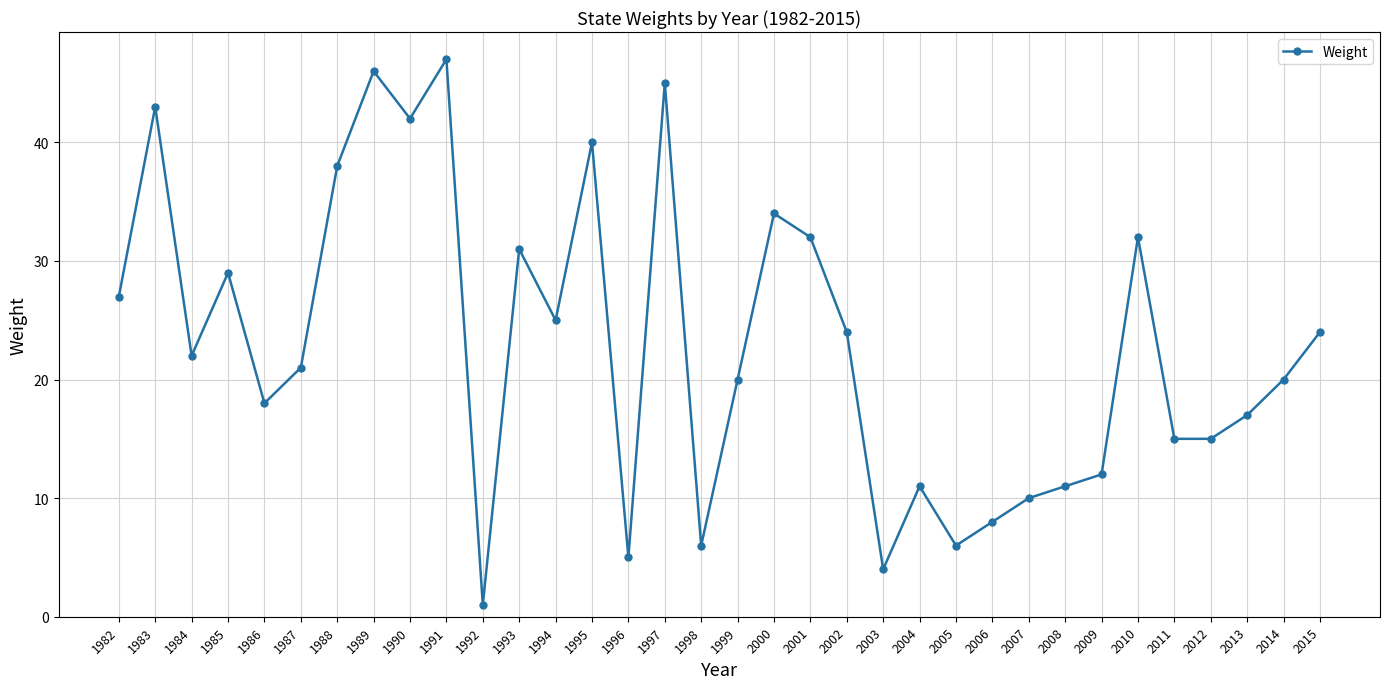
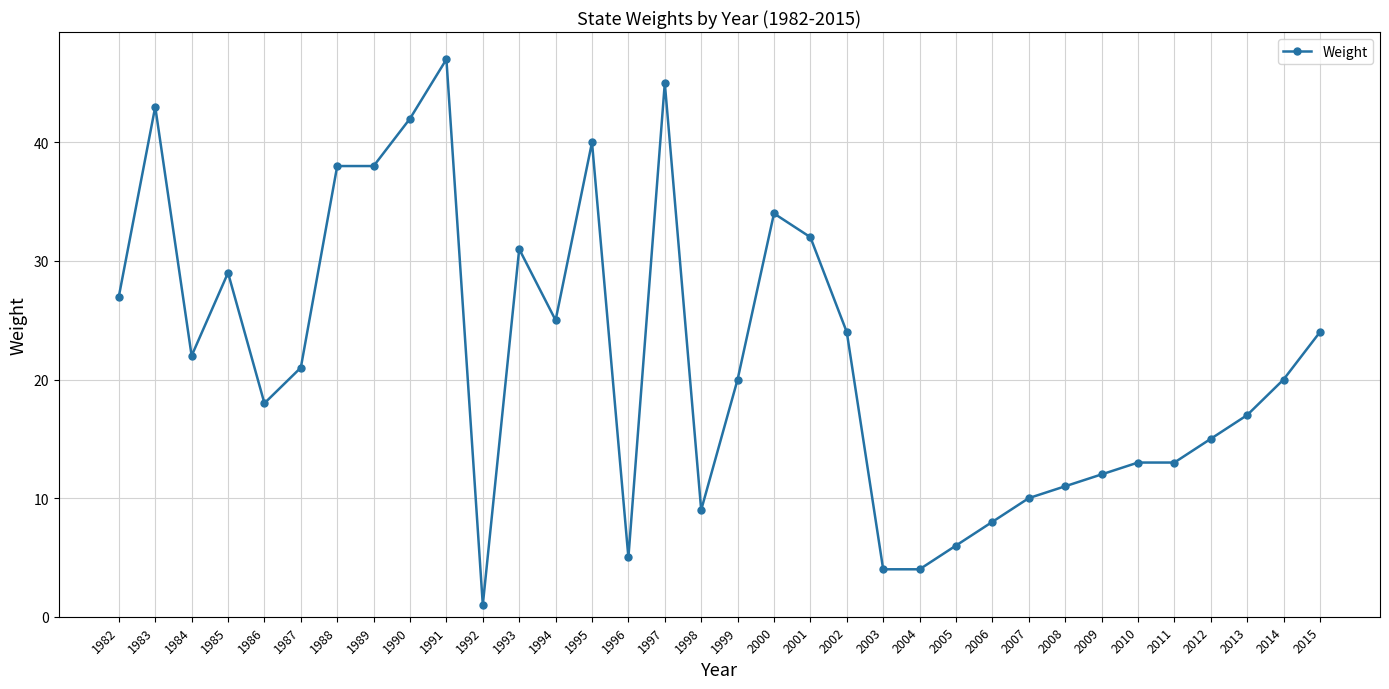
  {
    "1982": 27,
    "1983": 43,
    "1984": 22,
    "1985": 29,
    "1986": 18,
    "1987": 21,
    "1988": 38,
-   "1989": 46,
+   "1989": 38,
    "1990": 42,
    "1991": 47,
    "1992": 1,
    "1993": 31,
    "1994": 25,
    "1995": 40,
    "1996": 5,
    "1997": 45,
-   "1998": 6,
+   "1998": 9,
    "1999": 20,
    "2000": 34,
    "2001": 32,
    "2002": 24,
    "2003": 4,
-   "2004": 11,
+   "2004": 4,
    "2005": 6,
    "2006": 8,
    "2007": 10,
    "2008": 11,
    "2009": 12,
-   "2010": 32,
-   "2011": 15,
+   "2010": 13,
+   "2011": 13,
    "2012": 15,
    "2013": 17,
    "2014": 20,
    "2015": 24
  }
